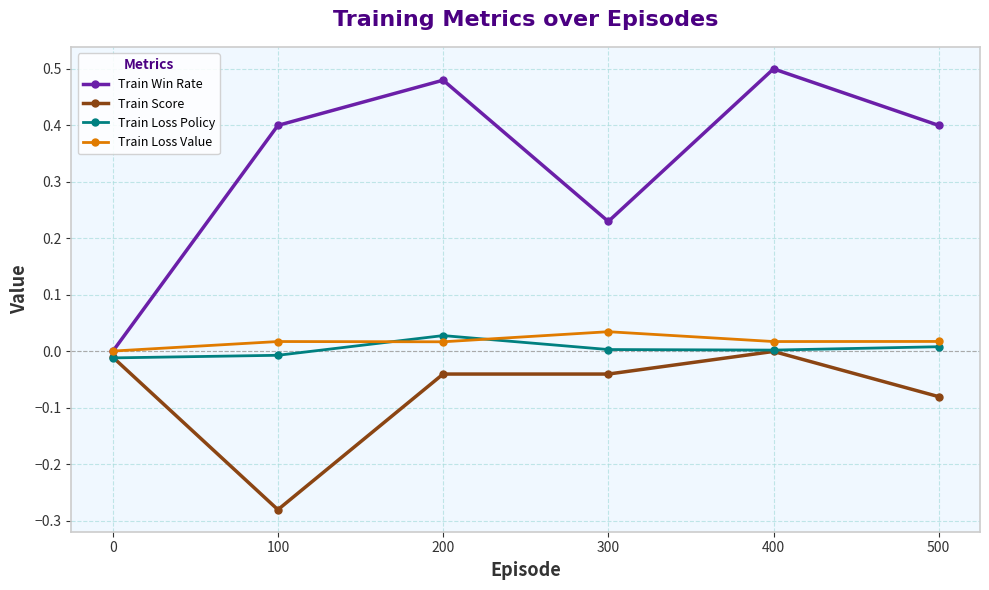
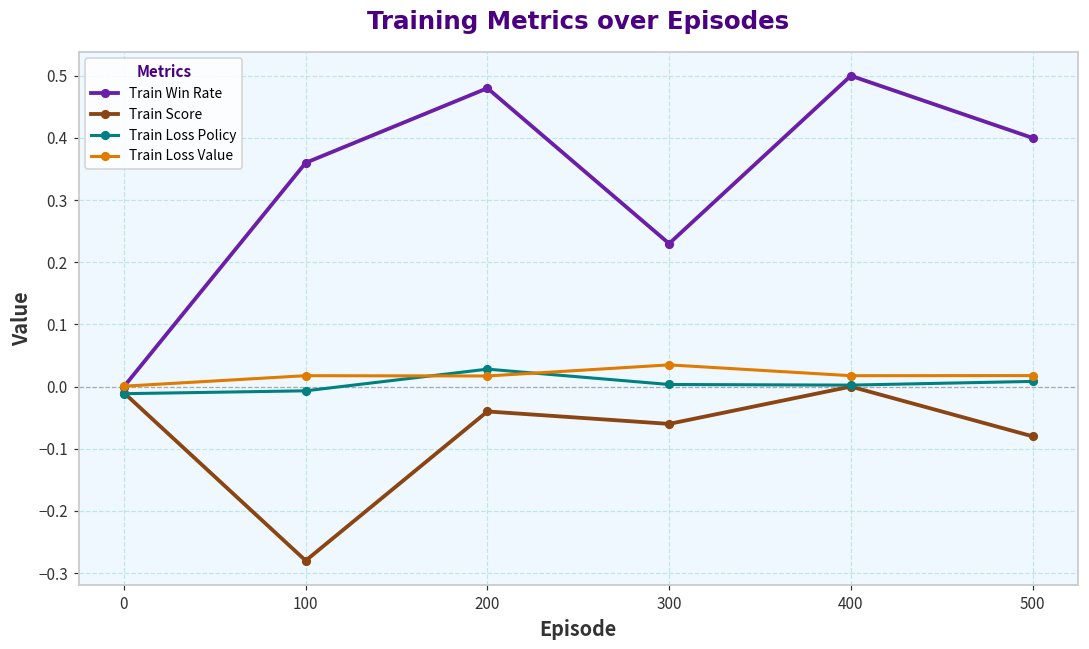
  {
    "Train Win Rate": {
-     "100": 0.40,
+     "100": 0.36,
      "200": 0.48,
      "300": 0.23,
      "400": 0.50,
      "500": 0.40
    },
    "Train Score": {
      "100": -0.28,
      "200": -0.04,
-     "300": -0.04,
+     "300": -0.06,
      "500": -0.08
    },
    "Train Loss Policy": {
      "100": -0.01,
      "200": 0.03,
      "300": 0.00,
      "500": 0.01
    },
    "Train Loss Value": {
      "100": 0.02,
      "200": 0.02,
      "300": 0.03,
      "400": 0.02,
      "500": 0.02
    }
  }
